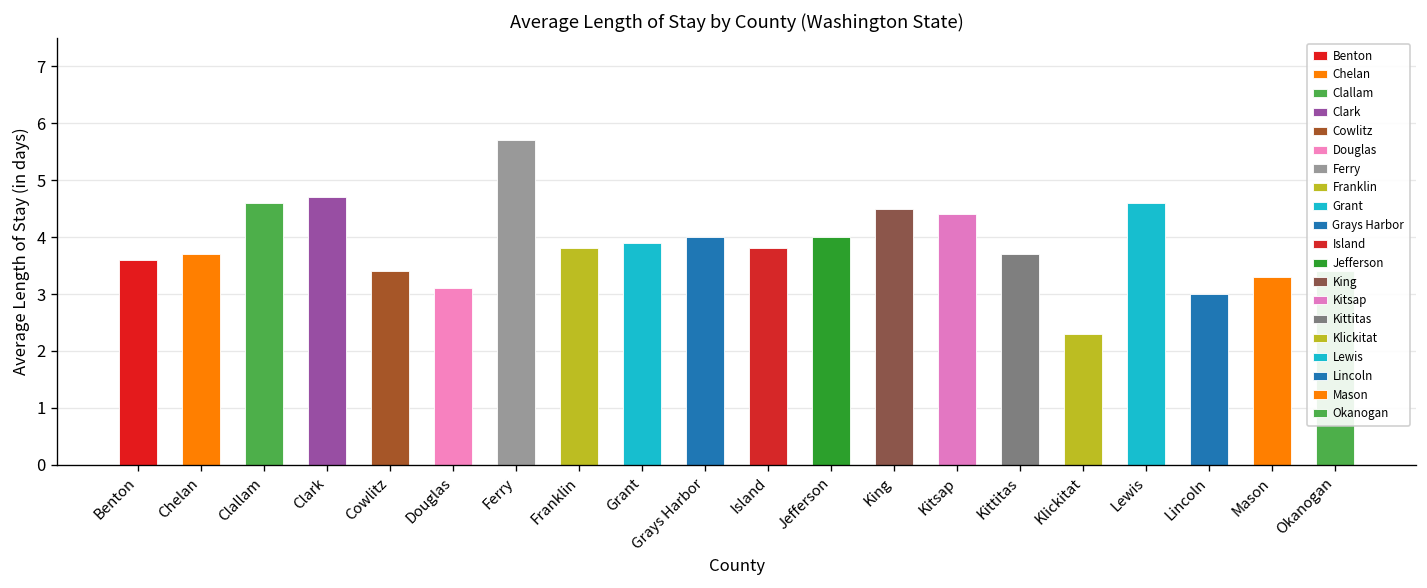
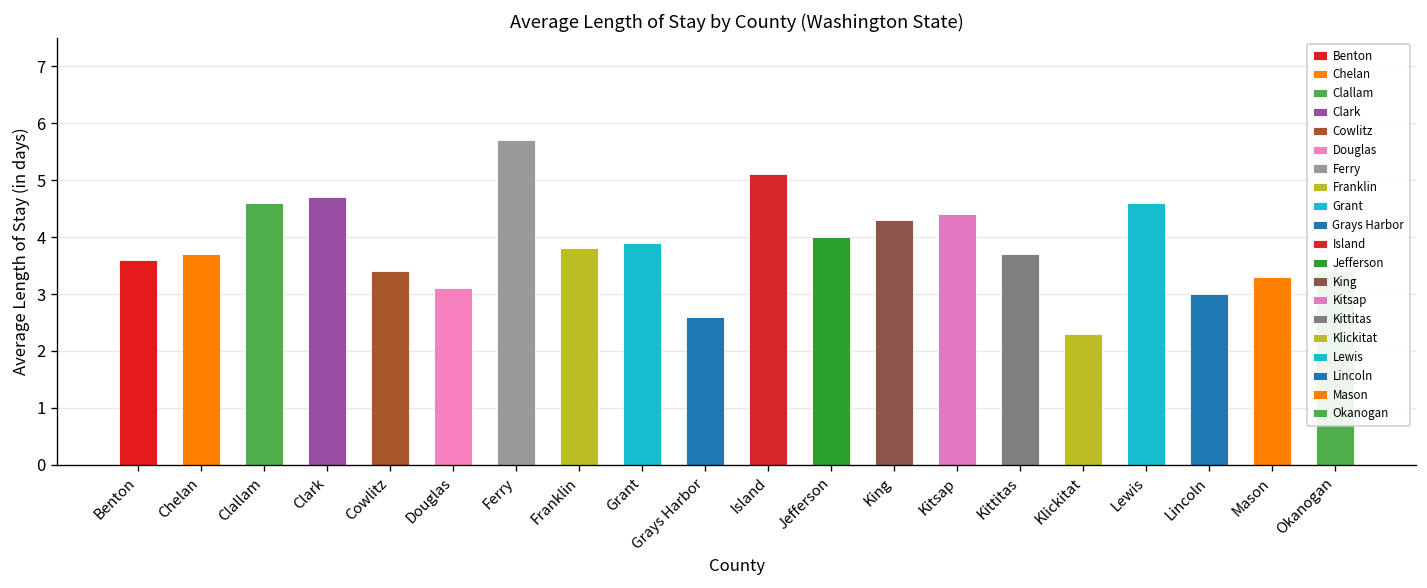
  {
    "Benton": 3.6,
    "Chelan": 3.7,
    "Clallam": 4.6,
    "Clark": 4.7,
    "Cowlitz": 3.4,
    "Douglas": 3.1,
    "Ferry": 5.7,
    "Franklin": 3.8,
    "Grant": 3.9,
-   "Grays Harbor": 4.0,
-   "Island": 3.8,
+   "Grays Harbor": 2.6,
+   "Island": 5.1,
    "Jefferson": 4.0,
-   "King": 4.5,
+   "King": 4.3,
    "Kitsap": 4.4,
    "Kittitas": 3.7,
    "Klickitat": 2.3,
    "Lewis": 4.6,
    "Lincoln": 3.0,
    "Mason": 3.3
  }
